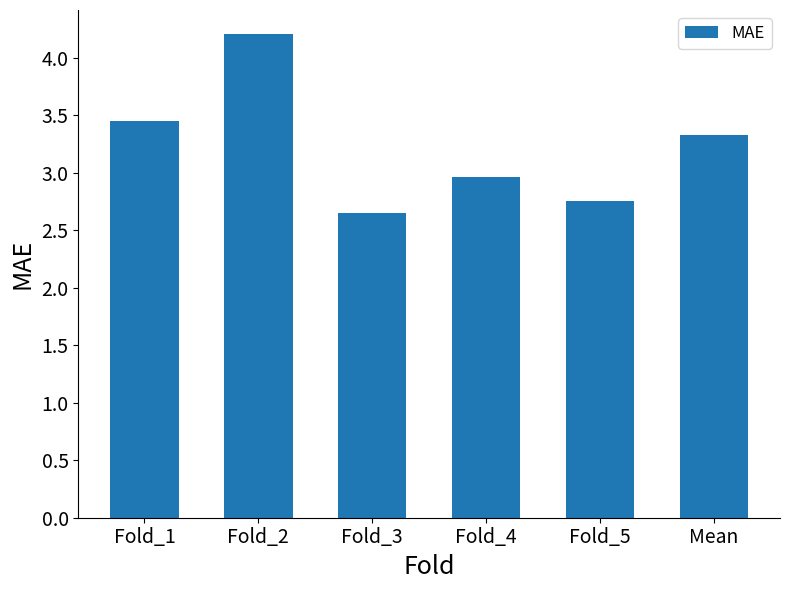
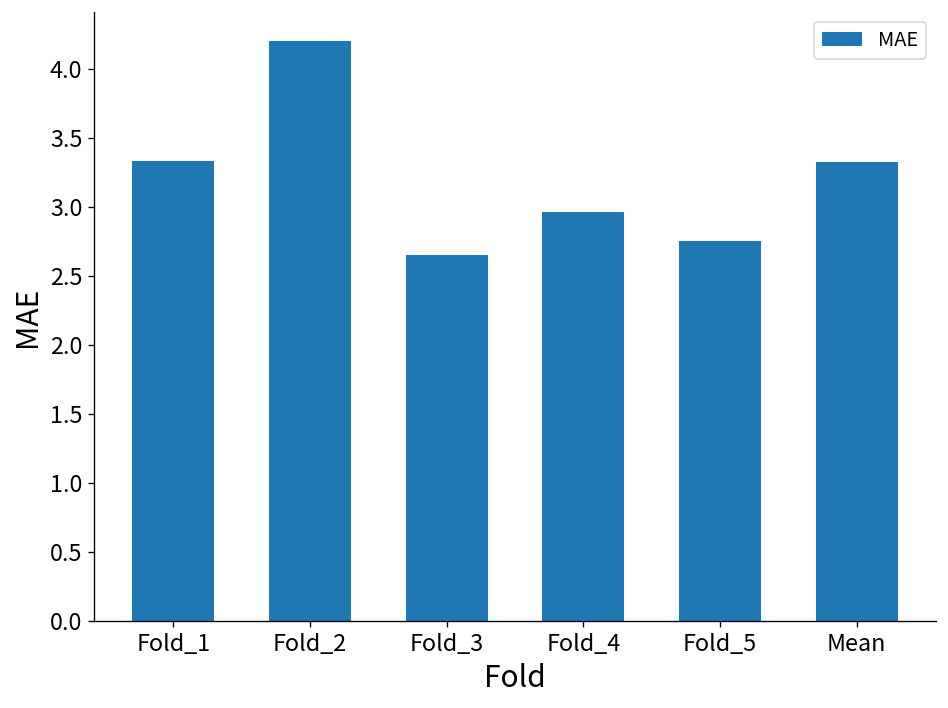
  {
-   "Fold_1": 3.45,
+   "Fold_1": 3.33,
    "Fold_2": 4.20,
    "Fold_3": 2.65,
    "Fold_4": 2.96,
    "Fold_5": 2.76,
    "Mean": 3.33
  }
